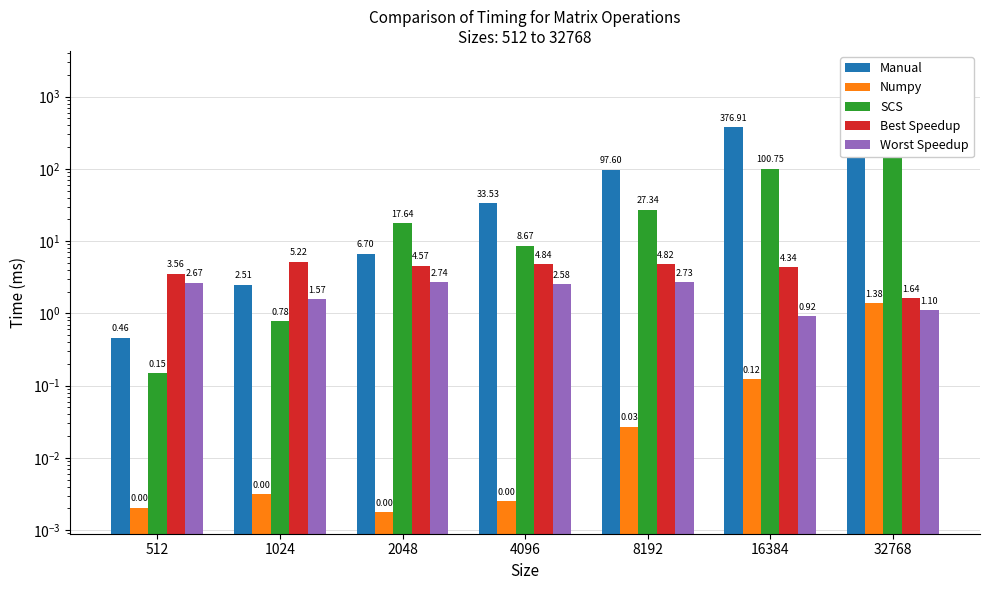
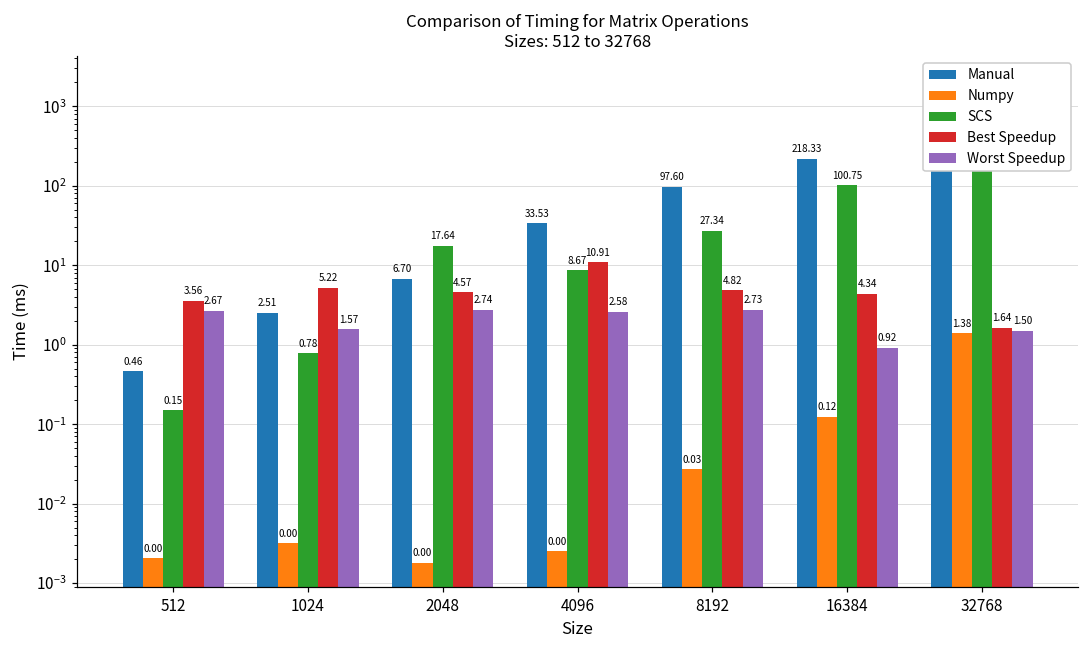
  {
    "Manual": {
      "512": 0.46,
      "1024": 2.51,
      "2048": 6.70,
      "4096": 33.53,
      "8192": 97.60,
-     "16384": 376.91
+     "16384": 218.33
    },
    "Numpy": {
      "512": 0.00,
      "1024": 0.00,
      "2048": 0.00,
      "4096": 0.00,
      "8192": 0.03,
      "16384": 0.12,
      "32768": 1.38
    },
    "SCS": {
      "512": 0.15,
      "1024": 0.78,
      "2048": 17.64,
      "4096": 8.67,
      "8192": 27.34,
      "16384": 100.75
    },
    "Best Speedup": {
      "512": 3.56,
      "1024": 5.22,
      "2048": 4.57,
-     "4096": 4.84,
+     "4096": 10.91,
      "8192": 4.82,
      "16384": 4.34,
      "32768": 1.64
    },
    "Worst Speedup": {
      "512": 2.67,
      "1024": 1.57,
      "2048": 2.74,
      "4096": 2.58,
      "8192": 2.73,
      "16384": 0.92,
-     "32768": 1.10
+     "32768": 1.50
    }
  }
